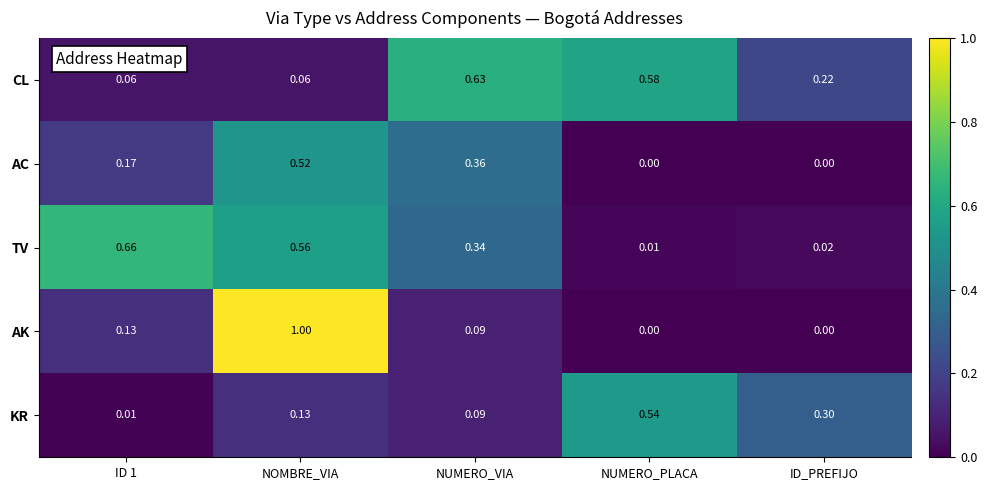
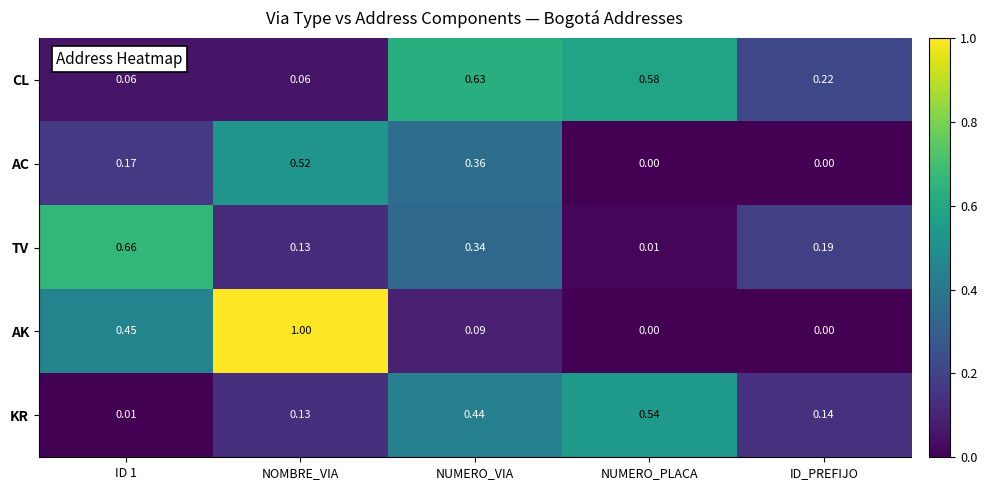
  {
    "CL": {
      "ID 1": 0.06,
      "NOMBRE_VIA": 0.06,
      "NUMERO_VIA": 0.63,
      "NUMERO_PLACA": 0.58,
      "ID_PREFIJO": 0.22
    },
    "AC": {
      "ID 1": 0.17,
      "NOMBRE_VIA": 0.52,
      "NUMERO_VIA": 0.36,
      "NUMERO_PLACA": 0.00,
      "ID_PREFIJO": 0.00
    },
    "TV": {
      "ID 1": 0.66,
-     "NOMBRE_VIA": 0.56,
+     "NOMBRE_VIA": 0.13,
      "NUMERO_VIA": 0.34,
      "NUMERO_PLACA": 0.01,
-     "ID_PREFIJO": 0.02
+     "ID_PREFIJO": 0.19
    },
    "AK": {
-     "ID 1": 0.13,
+     "ID 1": 0.45,
      "NOMBRE_VIA": 1.00,
      "NUMERO_VIA": 0.09,
      "NUMERO_PLACA": 0.00,
      "ID_PREFIJO": 0.00
    },
    "KR": {
      "ID 1": 0.01,
      "NOMBRE_VIA": 0.13,
-     "NUMERO_VIA": 0.09,
+     "NUMERO_VIA": 0.44,
      "NUMERO_PLACA": 0.54,
-     "ID_PREFIJO": 0.30
+     "ID_PREFIJO": 0.14
    }
  }
